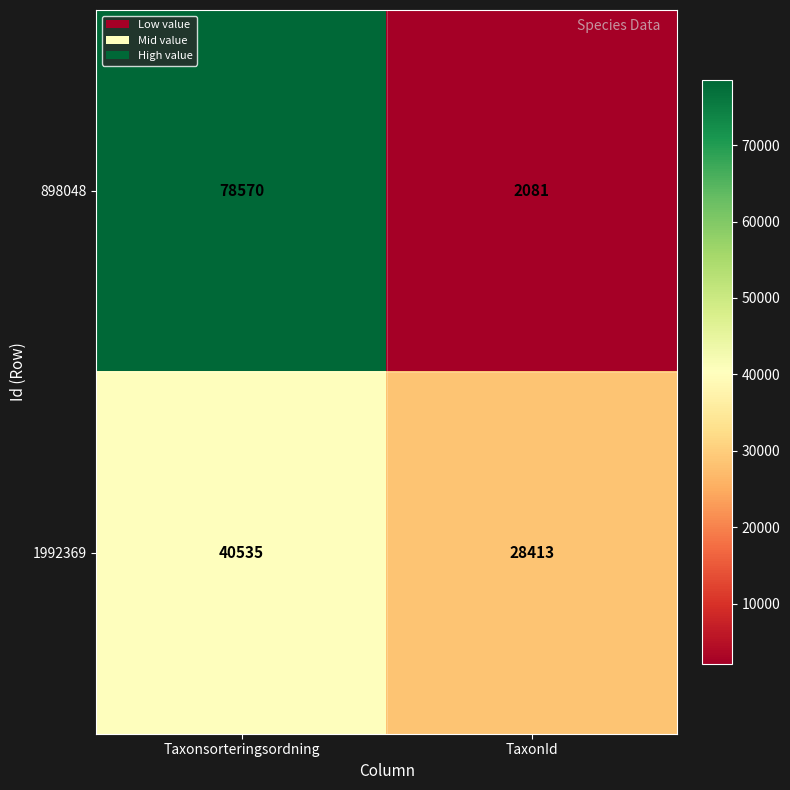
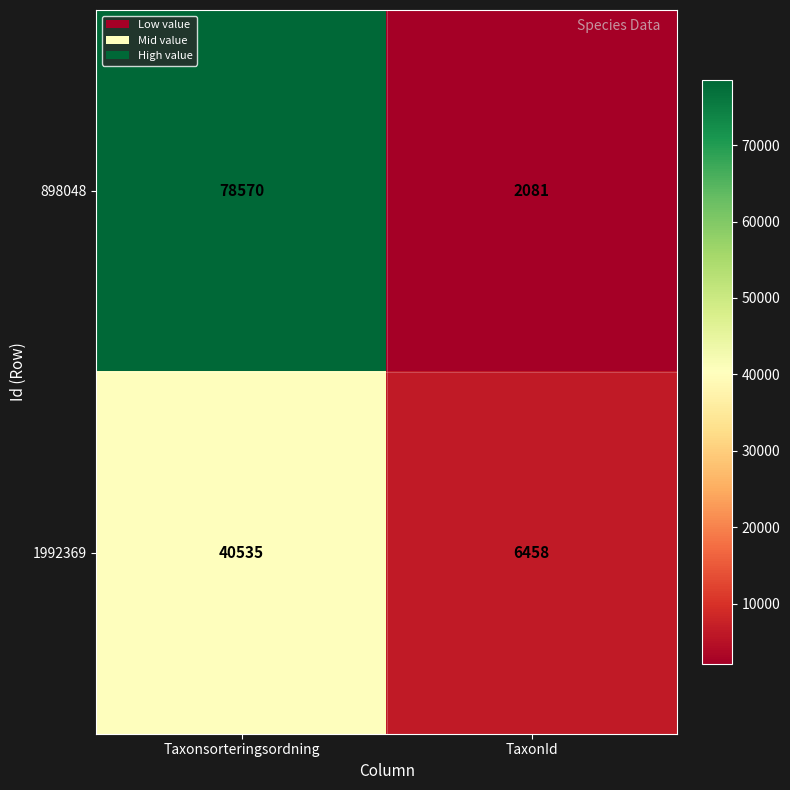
  {
    "898048": {
      "Taxonsorteringsordning": 78570,
      "TaxonId": 2081
    },
    "1992369": {
      "Taxonsorteringsordning": 40535,
-     "TaxonId": 28413
+     "TaxonId": 6458
    }
  }
